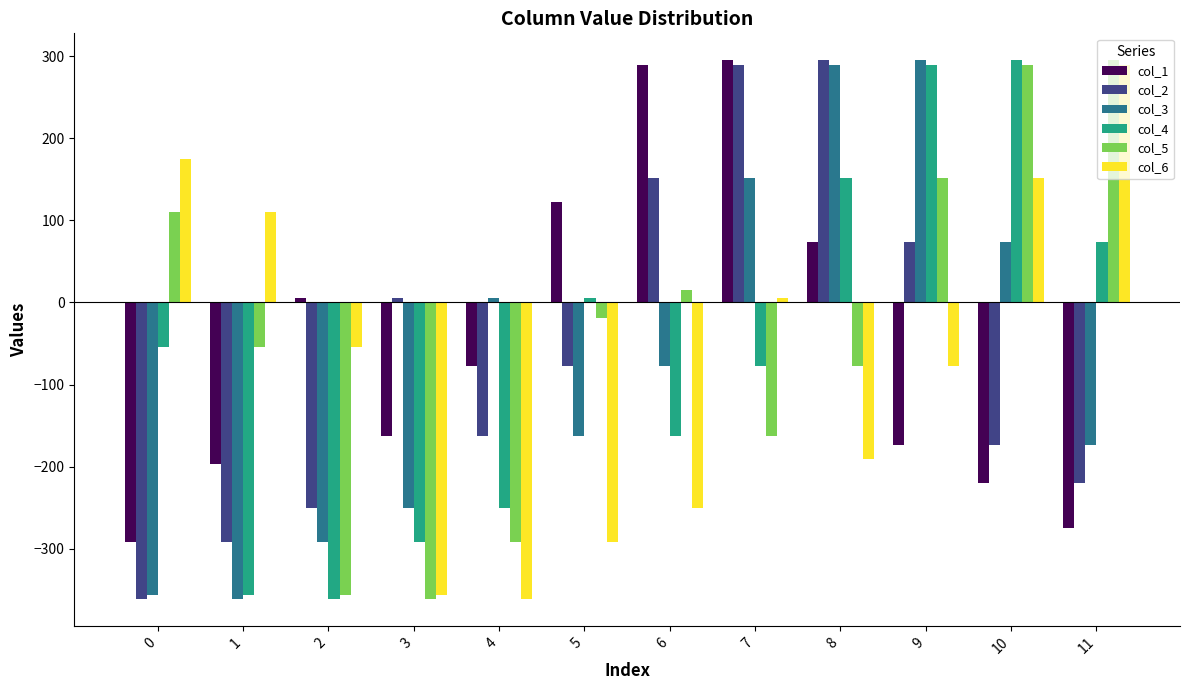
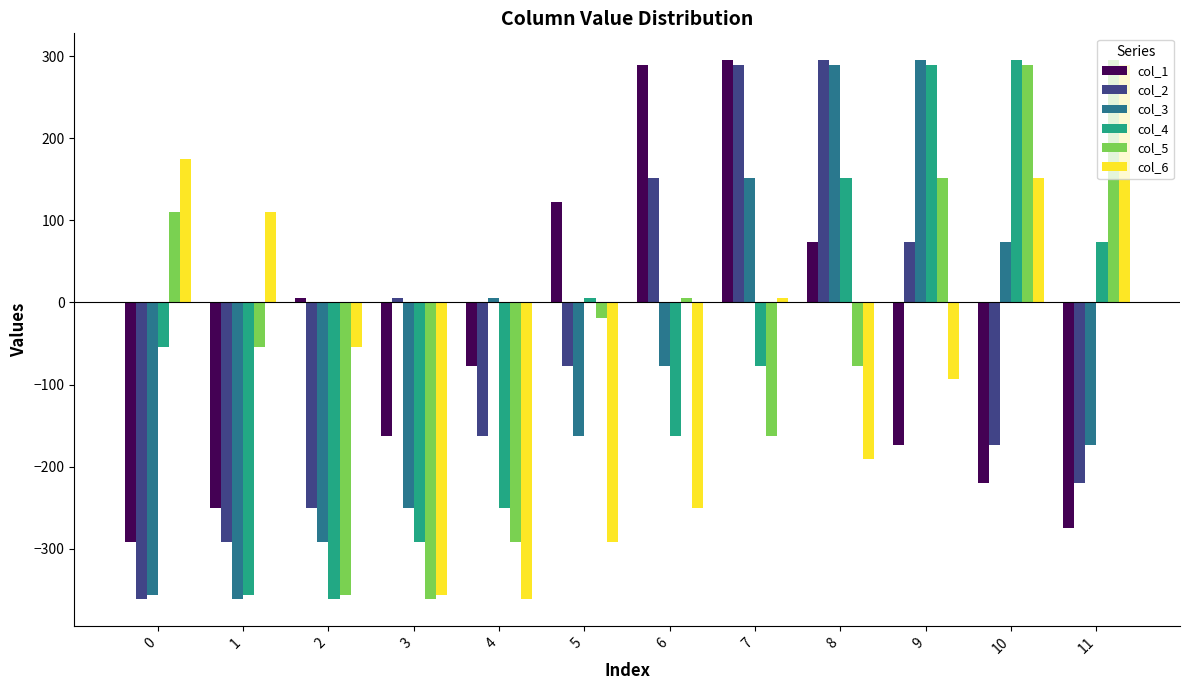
  {
    "col_1": {
      "0": -290,
-     "1": -200,
+     "1": -250,
      "2": 10,
      "3": -160,
      "4": -80,
      "5": 120,
      "6": 290,
      "7": 290,
      "8": 70,
      "9": -170,
      "10": -220,
      "11": -270
    },
    "col_5": {
      "0": 110,
      "1": -50,
      "2": -360,
      "3": -360,
      "4": -290,
      "5": -20,
-     "6": 20,
+     "6": 10,
      "7": -160,
      "8": -80,
      "9": 150,
      "10": 290
    },
    "col_6": {
      "0": 170,
      "1": 110,
      "2": -50,
      "3": -360,
      "4": -360,
      "5": -290,
      "6": -250,
      "7": 10,
      "8": -190,
-     "9": -80,
+     "9": -90,
      "10": 150
    }
  }
